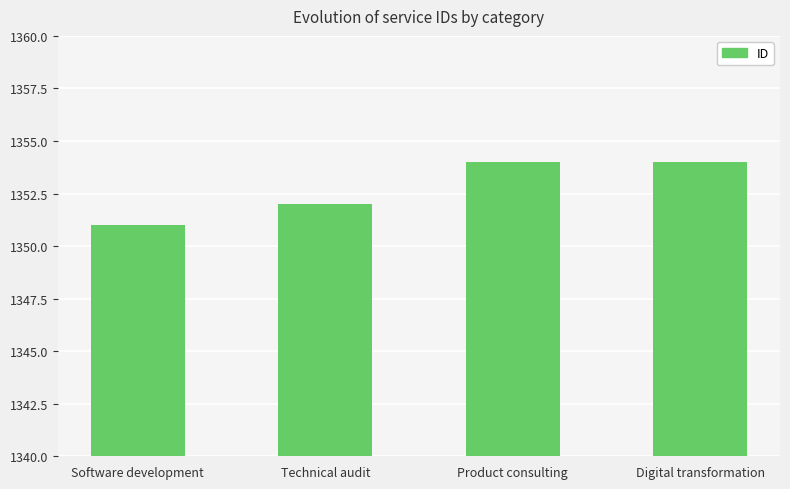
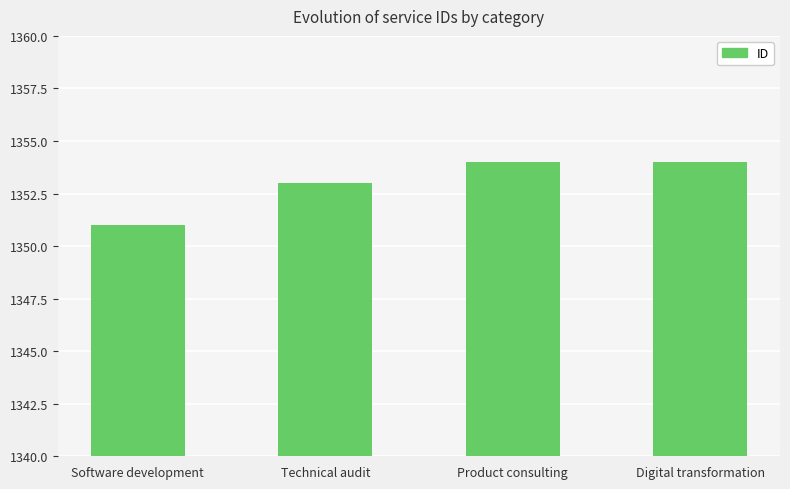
  {
    "Software development": 1351,
-   "Technical audit": 1352,
+   "Technical audit": 1353,
    "Product consulting": 1354,
    "Digital transformation": 1354
  }
